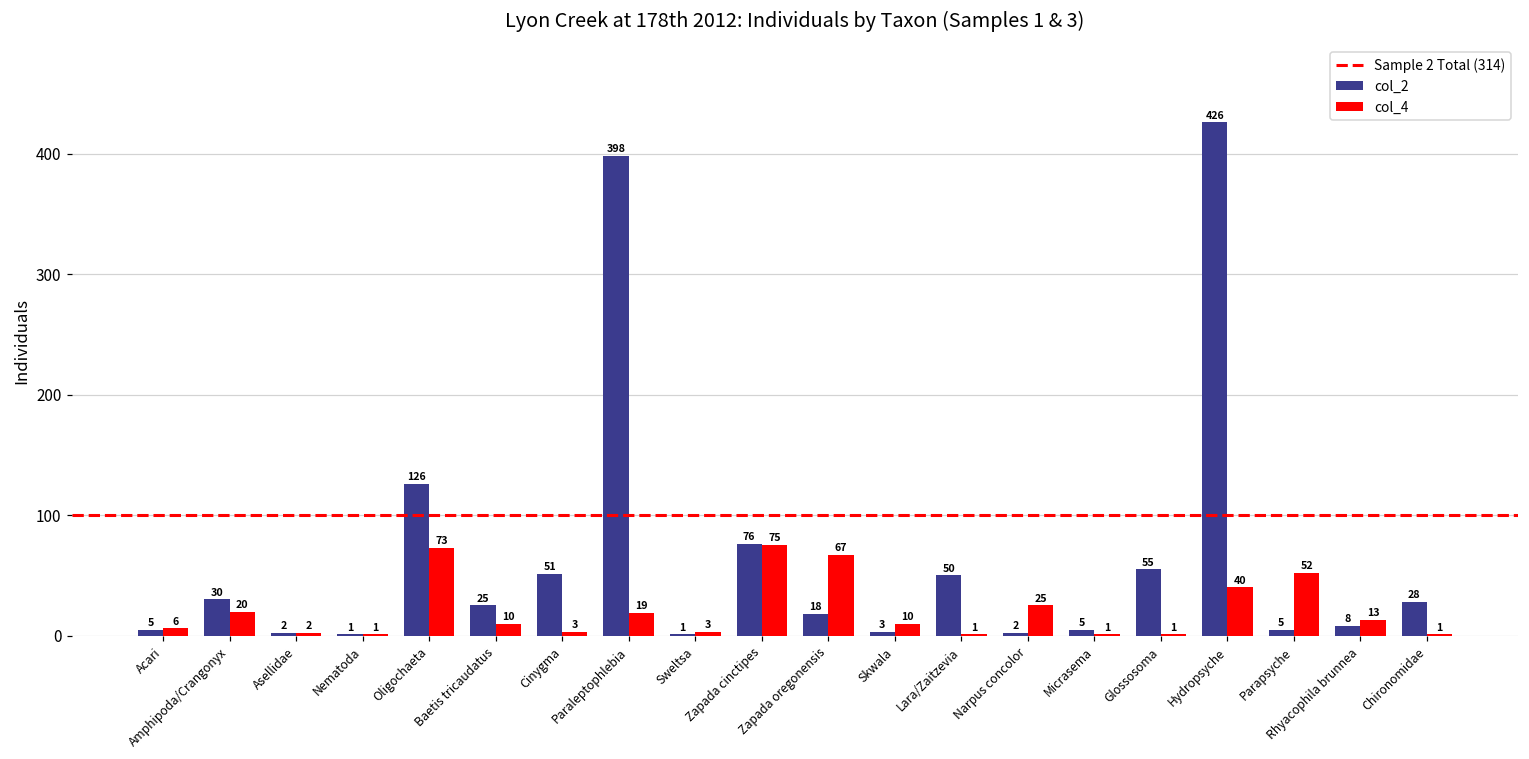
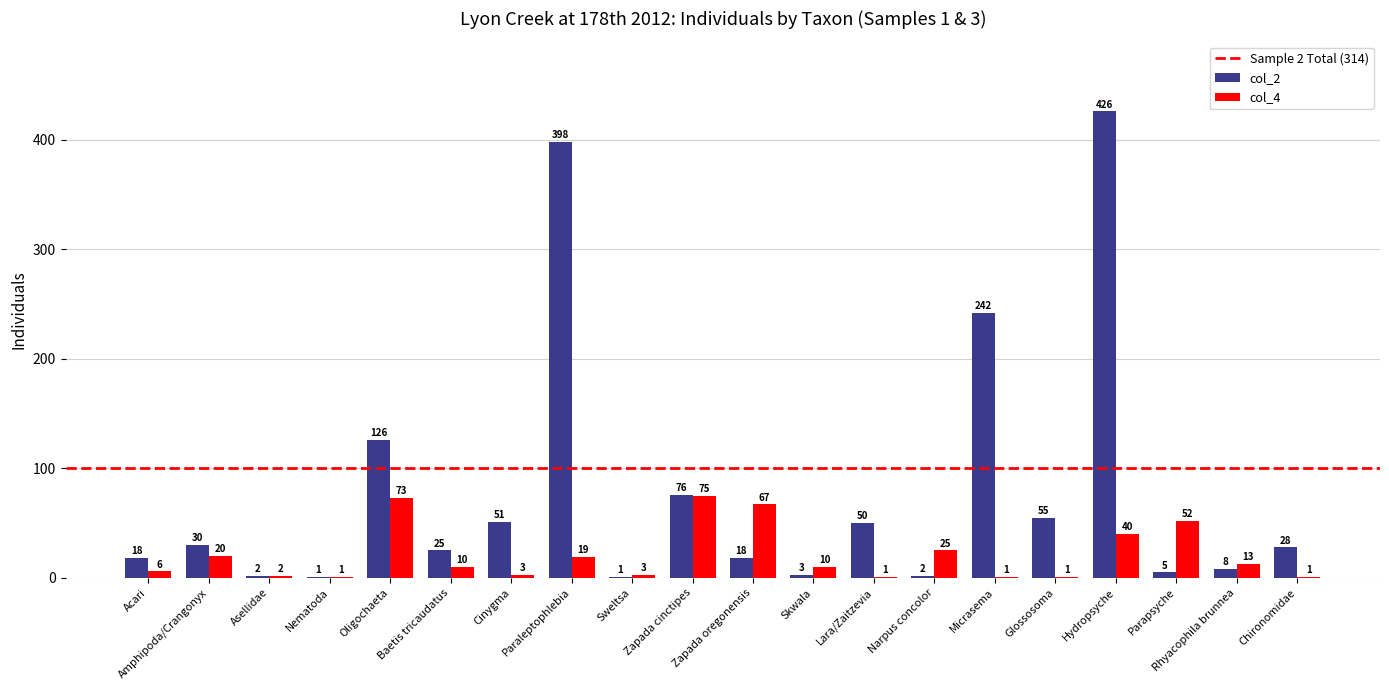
  {
    "col_2": {
-     "Acari": 5,
+     "Acari": 18,
      "Amphipoda/Crangonyx": 30,
      "Asellidae": 2,
      "Nematoda": 1,
      "Oligochaeta": 126,
      "Baetis tricaudatus": 25,
      "Cinygma": 51,
      "Paraleptophlebia": 398,
      "Sweltsa": 1,
      "Zapada cinctipes": 76,
      "Zapada oregonensis": 18,
      "Skwala": 3,
      "Lara/Zaitzevia": 50,
      "Narpus concolor": 2,
-     "Micrasema": 5,
+     "Micrasema": 242,
      "Glossosoma": 55,
      "Hydropsyche": 426,
      "Parapsyche": 5,
      "Rhyacophila brunnea": 8,
      "Chironomidae": 28
    },
    "col_4": {
      "Acari": 6,
      "Amphipoda/Crangonyx": 20,
      "Asellidae": 2,
      "Nematoda": 1,
      "Oligochaeta": 73,
      "Baetis tricaudatus": 10,
      "Cinygma": 3,
      "Paraleptophlebia": 19,
      "Sweltsa": 3,
      "Zapada cinctipes": 75,
      "Zapada oregonensis": 67,
      "Skwala": 10,
      "Lara/Zaitzevia": 1,
      "Narpus concolor": 25,
      "Micrasema": 1,
      "Glossosoma": 1,
      "Hydropsyche": 40,
      "Parapsyche": 52,
      "Rhyacophila brunnea": 13,
      "Chironomidae": 1
    }
  }
